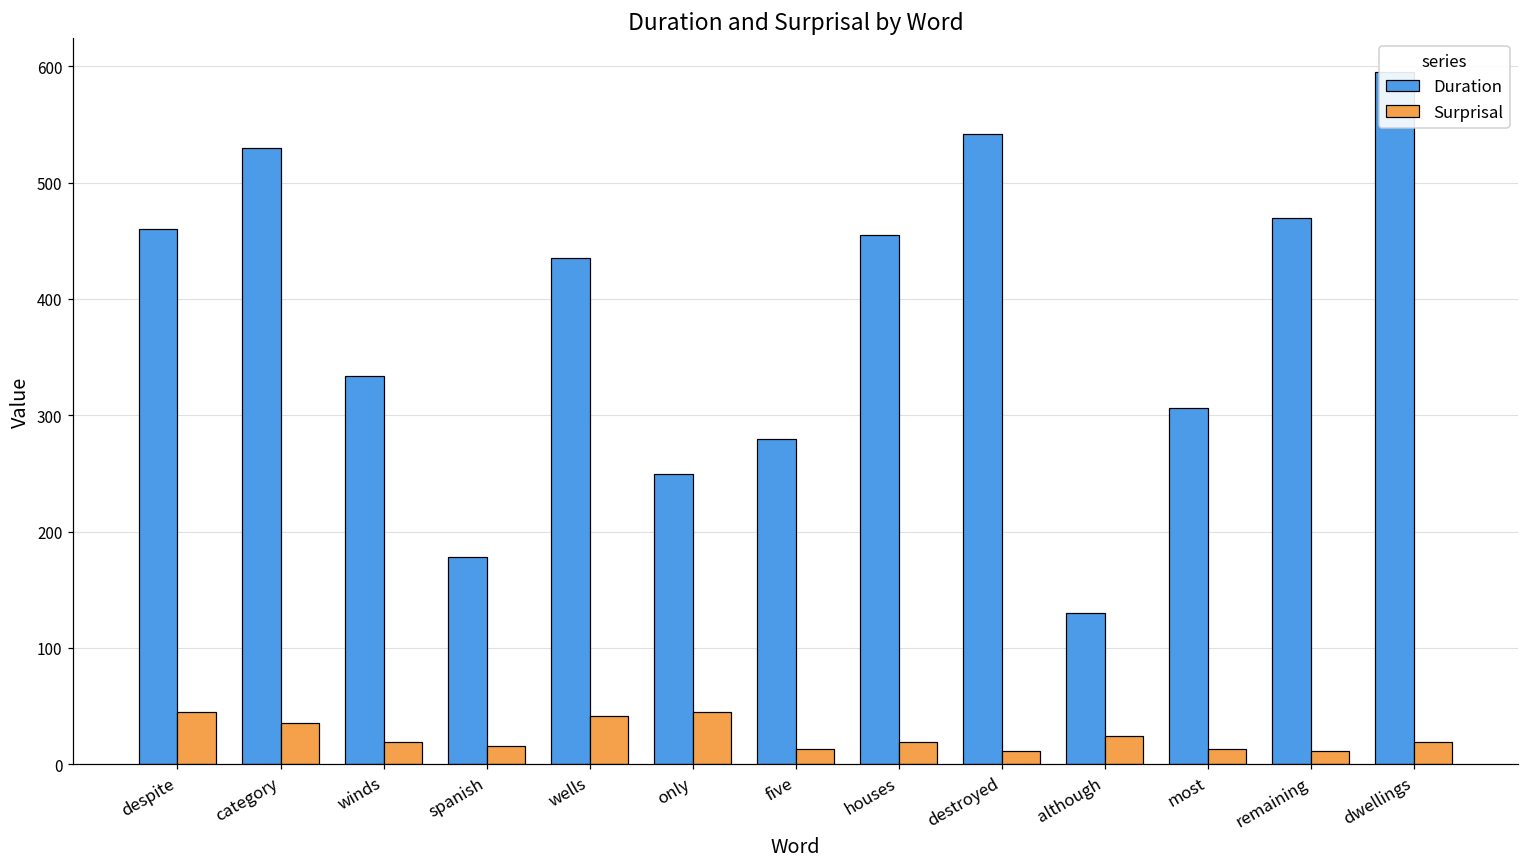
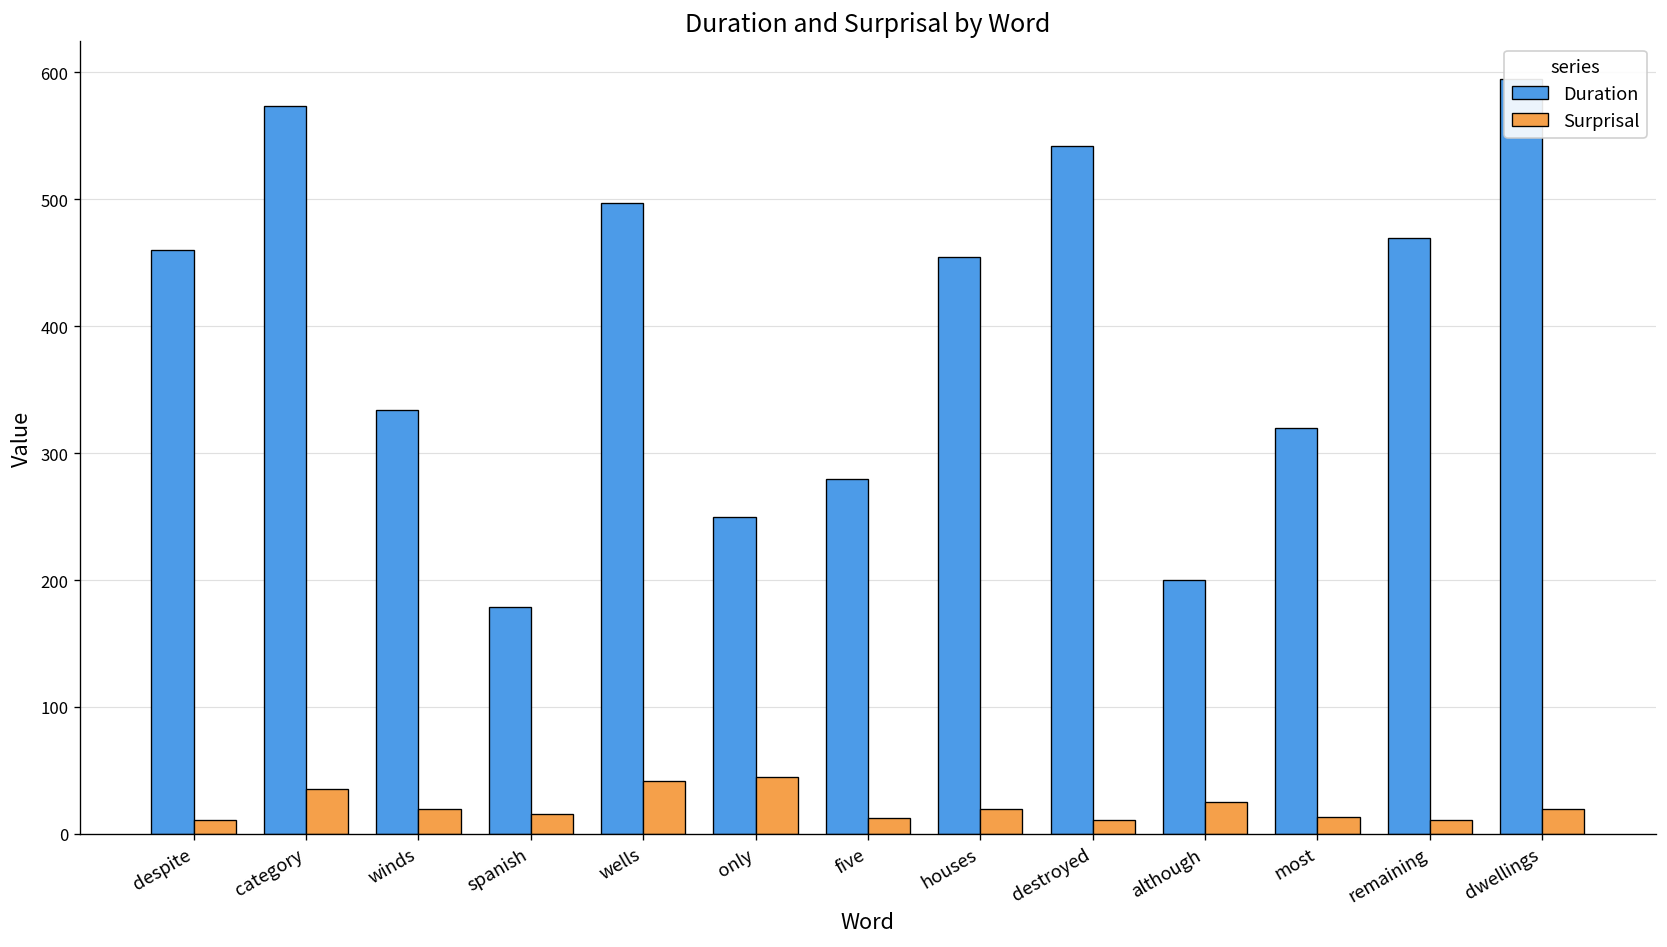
  {
    "Duration": {
      "despite": 460,
-     "category": 530,
+     "category": 574,
      "winds": 334,
      "spanish": 179,
-     "wells": 435,
+     "wells": 497,
      "only": 249,
      "five": 280,
      "houses": 455,
      "destroyed": 542,
-     "although": 130,
-     "most": 307,
+     "although": 200,
+     "most": 320,
      "remaining": 470
    },
    "Surprisal": {
-     "despite": 45,
+     "despite": 11,
      "category": 35,
      "winds": 19,
      "spanish": 15,
      "wells": 41,
      "only": 45,
      "five": 13,
      "houses": 19,
      "destroyed": 11,
      "although": 25,
      "most": 13,
      "remaining": 11,
      "dwellings": 19
    }
  }
